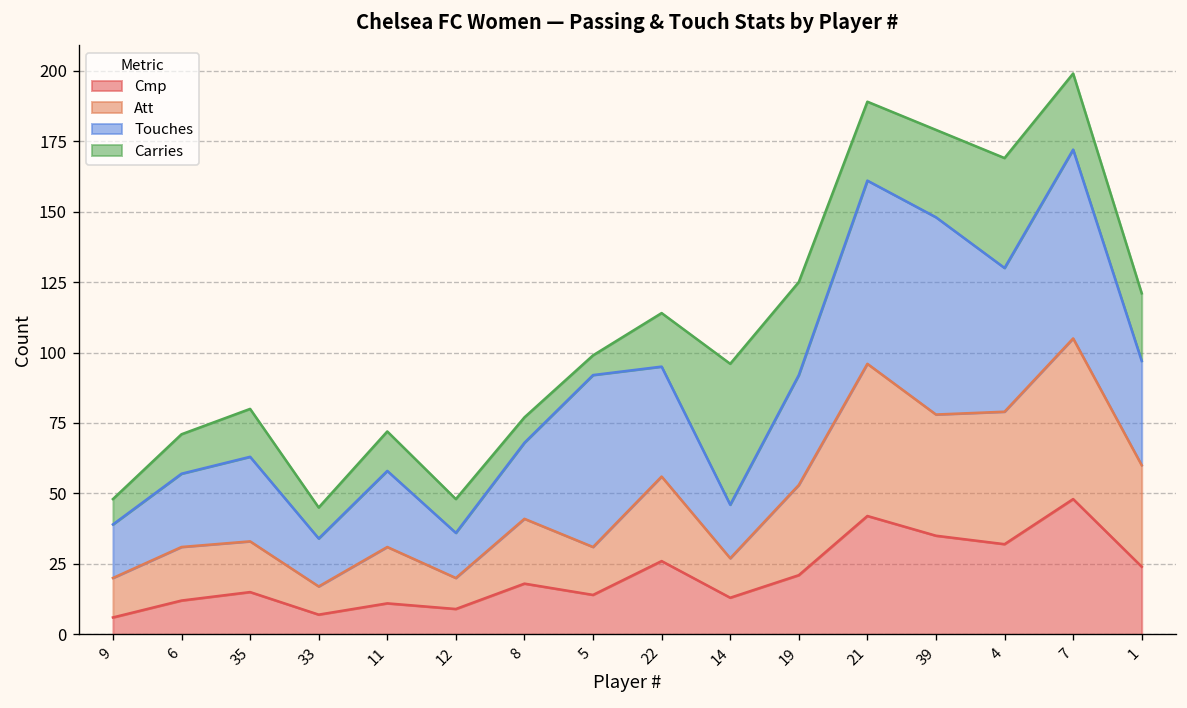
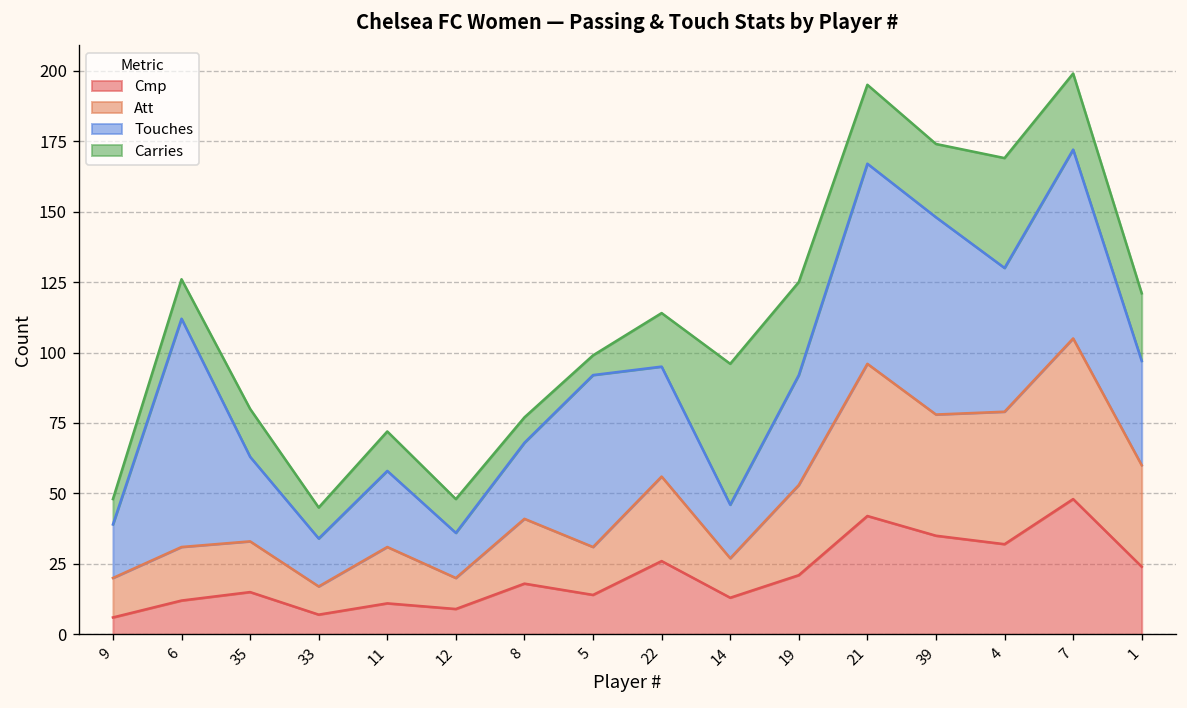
  {
    "Touches": {
      "9": 19,
-     "6": 26,
+     "6": 81,
      "35": 30,
      "33": 17,
      "11": 27,
      "12": 16,
      "8": 27,
      "5": 61,
      "22": 39,
      "14": 19,
      "19": 39,
-     "21": 65,
+     "21": 71,
      "39": 70,
      "4": 51,
      "7": 67,
      "1": 37
    },
    "Carries": {
      "9": 9,
      "6": 14,
      "35": 17,
      "33": 11,
      "11": 14,
      "12": 12,
      "8": 9,
      "5": 7,
      "22": 19,
      "14": 50,
      "19": 33,
      "21": 28,
-     "39": 31,
+     "39": 26,
      "4": 39,
      "7": 27,
      "1": 24
    }
  }
